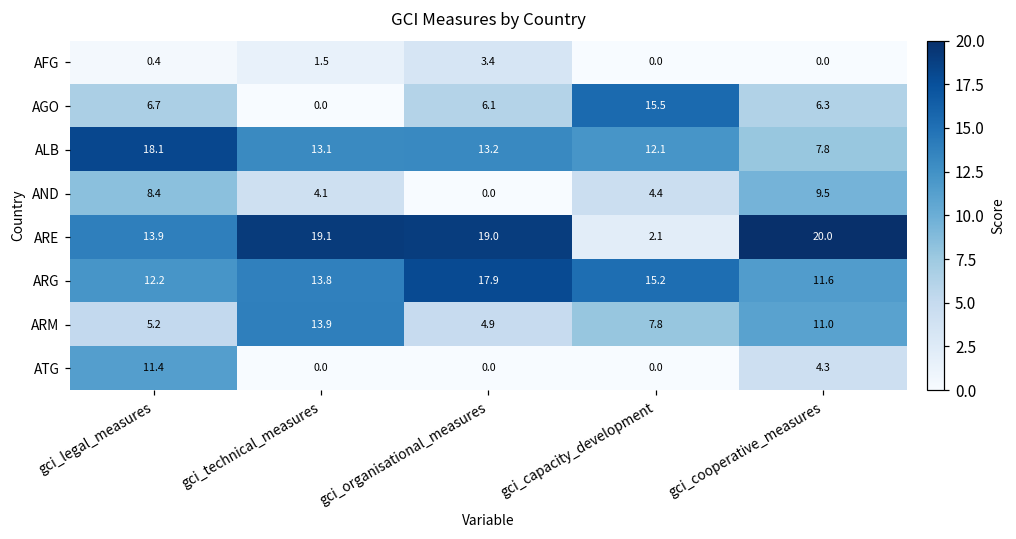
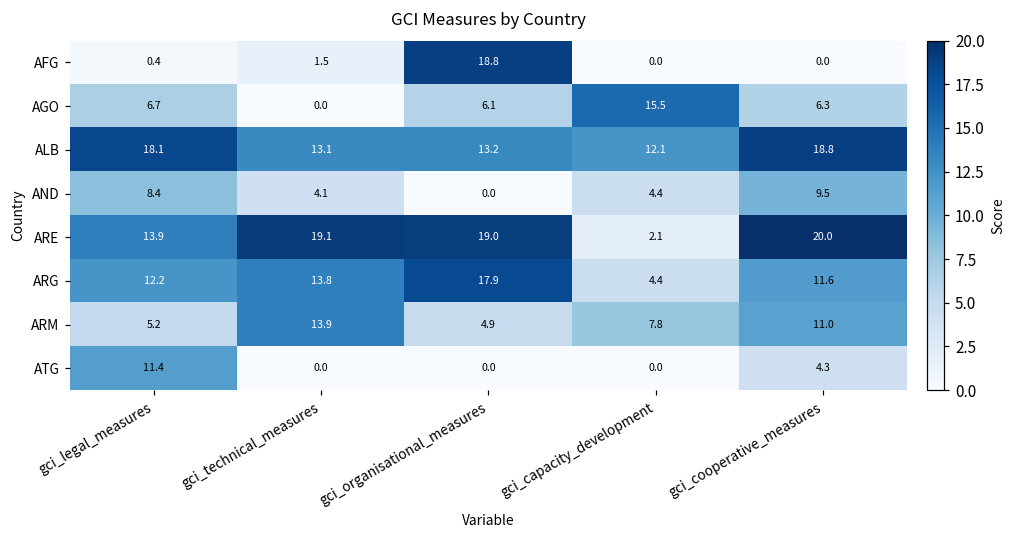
  {
    "AFG": {
      "gci_legal_measures": 0.4,
      "gci_technical_measures": 1.5,
-     "gci_organisational_measures": 3.4,
+     "gci_organisational_measures": 18.8,
      "gci_capacity_development": 0.0,
      "gci_cooperative_measures": 0.0
    },
    "AGO": {
      "gci_legal_measures": 6.7,
      "gci_technical_measures": 0.0,
      "gci_organisational_measures": 6.1,
      "gci_capacity_development": 15.5,
      "gci_cooperative_measures": 6.3
    },
    "ALB": {
      "gci_legal_measures": 18.1,
      "gci_technical_measures": 13.1,
      "gci_organisational_measures": 13.2,
      "gci_capacity_development": 12.1,
-     "gci_cooperative_measures": 7.8
+     "gci_cooperative_measures": 18.8
    },
    "AND": {
      "gci_legal_measures": 8.4,
      "gci_technical_measures": 4.1,
      "gci_organisational_measures": 0.0,
      "gci_capacity_development": 4.4,
      "gci_cooperative_measures": 9.5
    },
    "ARE": {
      "gci_legal_measures": 13.9,
      "gci_technical_measures": 19.1,
      "gci_organisational_measures": 19.0,
      "gci_capacity_development": 2.1,
      "gci_cooperative_measures": 20.0
    },
    "ARG": {
      "gci_legal_measures": 12.2,
      "gci_technical_measures": 13.8,
      "gci_organisational_measures": 17.9,
-     "gci_capacity_development": 15.2,
+     "gci_capacity_development": 4.4,
      "gci_cooperative_measures": 11.6
    },
    "ARM": {
      "gci_legal_measures": 5.2,
      "gci_technical_measures": 13.9,
      "gci_organisational_measures": 4.9,
      "gci_capacity_development": 7.8,
      "gci_cooperative_measures": 11.0
    },
    "ATG": {
      "gci_legal_measures": 11.4,
      "gci_technical_measures": 0.0,
      "gci_organisational_measures": 0.0,
      "gci_capacity_development": 0.0,
      "gci_cooperative_measures": 4.3
    }
  }
